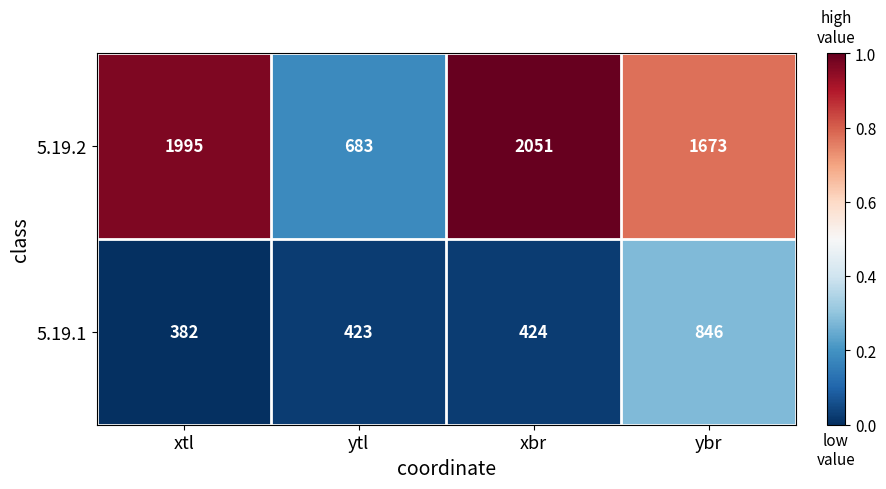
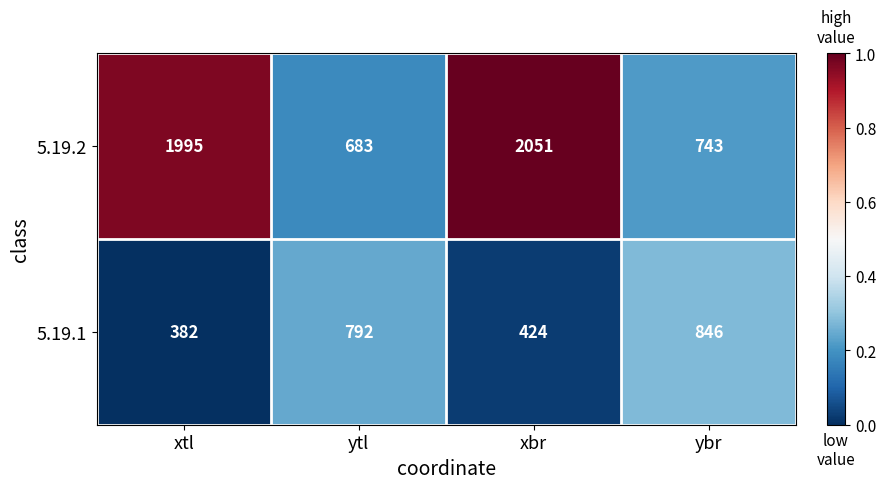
  {
    "5.19.2": {
      "xtl": 1995,
      "ytl": 683,
      "xbr": 2051,
-     "ybr": 1673
+     "ybr": 743
    },
    "5.19.1": {
      "xtl": 382,
-     "ytl": 423,
+     "ytl": 792,
      "xbr": 424,
      "ybr": 846
    }
  }
